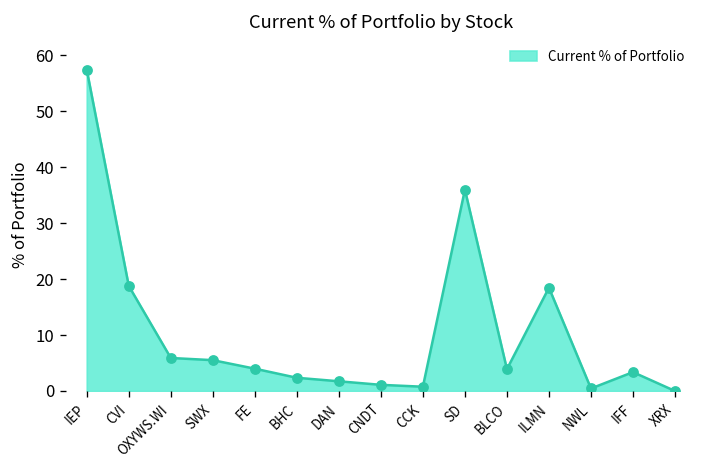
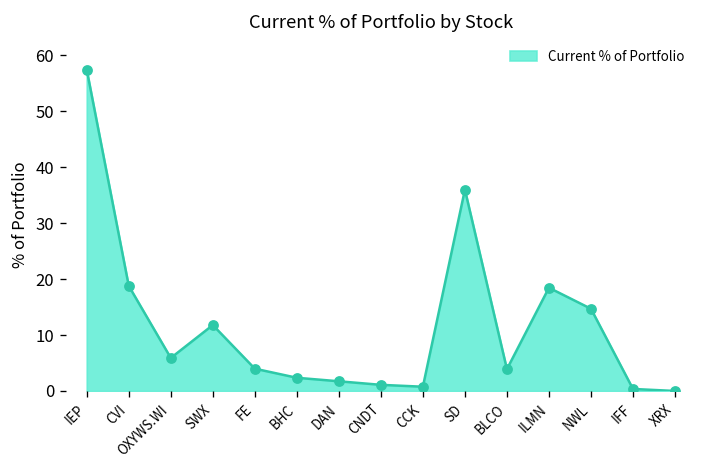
  {
    "IEP": 57,
    "CVI": 19,
    "OXYWS.WI": 6,
-   "SWX": 6,
+   "SWX": 12,
    "FE": 4,
    "BHC": 2,
    "DAN": 2,
    "CNDT": 1,
    "CCK": 1,
    "SD": 36,
    "BLCO": 4,
    "ILMN": 18,
-   "NWL": 0,
-   "IFF": 3,
+   "NWL": 15,
+   "IFF": 0,
    "XRX": 0
  }
